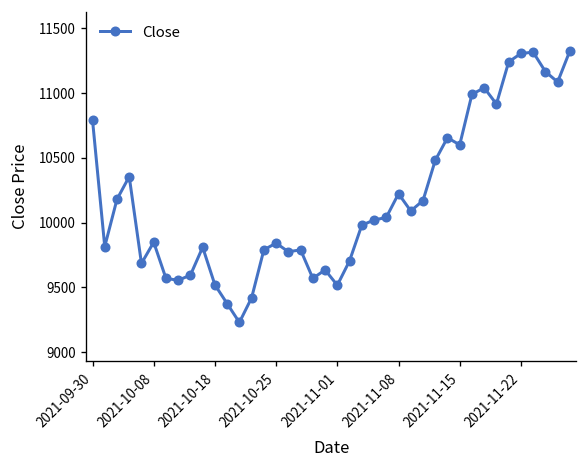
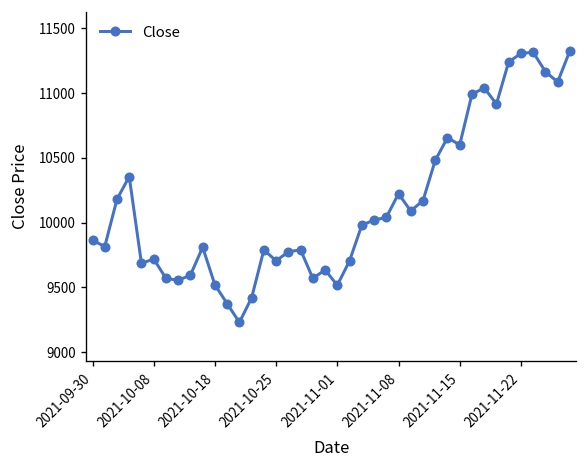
  {
-   "2021-09-30": 10790,
-   "2021-10-08": 9850,
+   "2021-09-30": 9870,
+   "2021-10-08": 9720,
    "2021-10-18": 9520,
-   "2021-10-25": 9840,
+   "2021-10-25": 9710,
    "2021-11-01": 9520,
    "2021-11-08": 10220,
    "2021-11-15": 10600,
    "2021-11-22": 11310
  }
